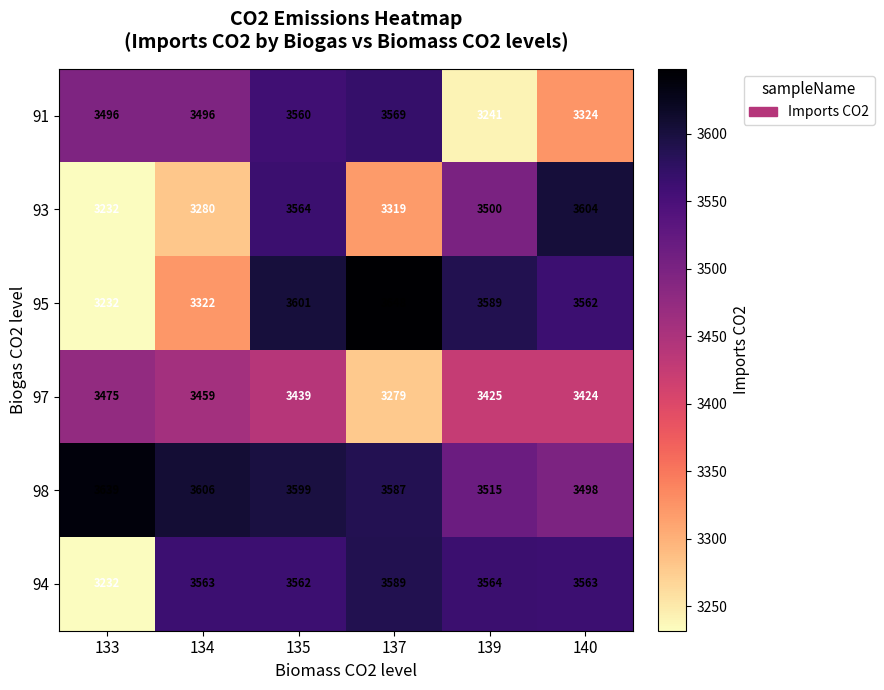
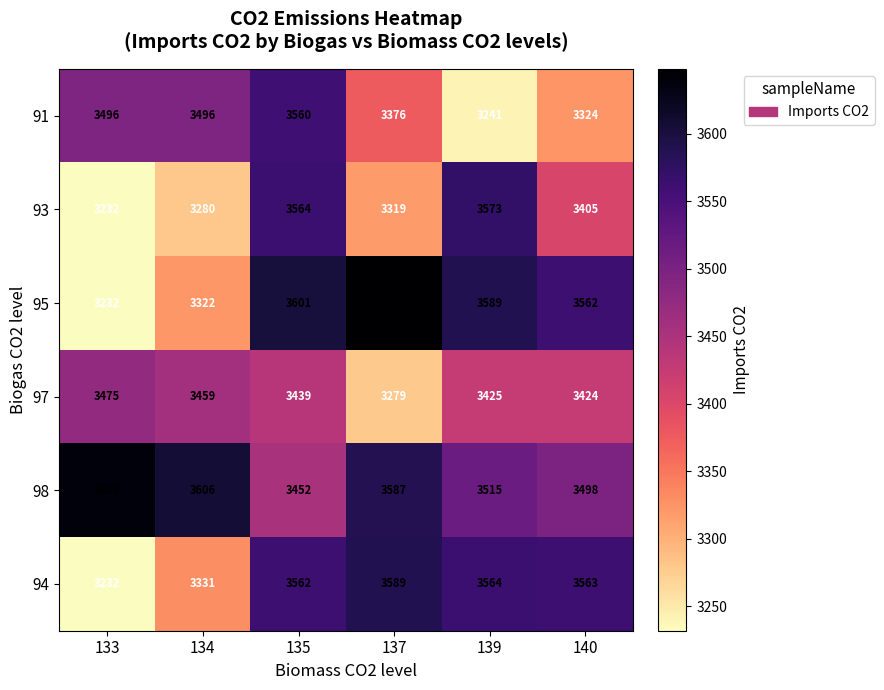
  {
    "91": {
      "133": 3496,
      "134": 3496,
      "135": 3560,
-     "137": 3569,
+     "137": 3376,
      "139": 3241,
      "140": 3324
    },
    "93": {
      "133": 3232,
      "134": 3280,
      "135": 3564,
      "137": 3319,
-     "139": 3500,
-     "140": 3604
+     "139": 3573,
+     "140": 3405
    },
    "95": {
      "133": 3232,
      "134": 3322,
      "135": 3601,
      "139": 3589,
      "140": 3562
    },
    "97": {
      "133": 3475,
      "134": 3459,
      "135": 3439,
      "137": 3279,
      "139": 3425,
      "140": 3424
    },
    "98": {
      "134": 3606,
-     "135": 3599,
+     "135": 3452,
      "137": 3587,
      "139": 3515,
      "140": 3498
    },
    "94": {
      "133": 3232,
-     "134": 3563,
+     "134": 3331,
      "135": 3562,
      "137": 3589,
      "139": 3564,
      "140": 3563
    }
  }
